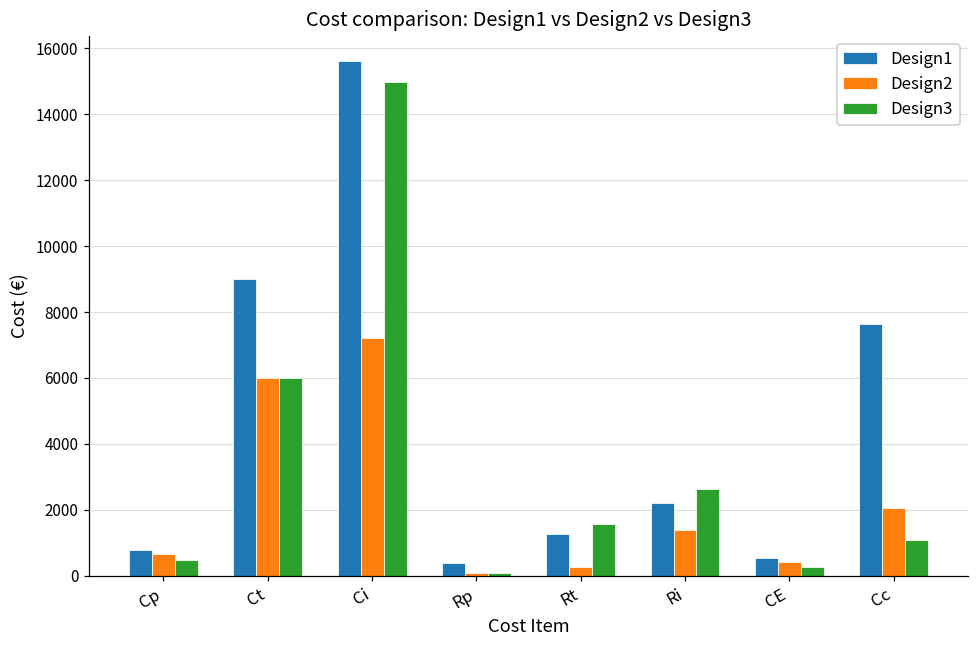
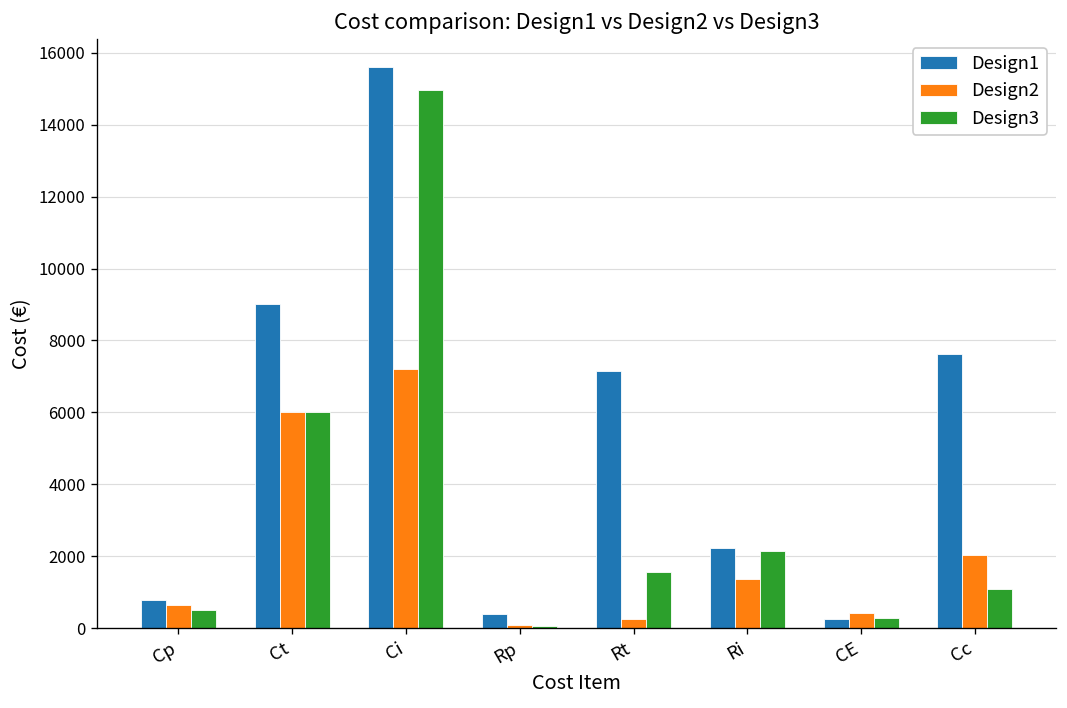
  {
    "Design1": {
      "Cp": 800,
      "Ct": 9000,
      "Ci": 15600,
      "Rp": 400,
-     "Rt": 1300,
+     "Rt": 7200,
      "Ri": 2200,
-     "CE": 500,
+     "CE": 300,
      "Cc": 7600
    },
    "Design2": {
      "Cp": 600,
      "Ct": 6000,
      "Ci": 7200,
      "Rp": 100,
      "Rt": 300,
      "Ri": 1400,
      "CE": 400,
      "Cc": 2000
    },
    "Design3": {
      "Cp": 500,
      "Ct": 6000,
      "Ci": 15000,
      "Rt": 1600,
-     "Ri": 2600,
+     "Ri": 2100,
      "CE": 300,
      "Cc": 1100
    }
  }
